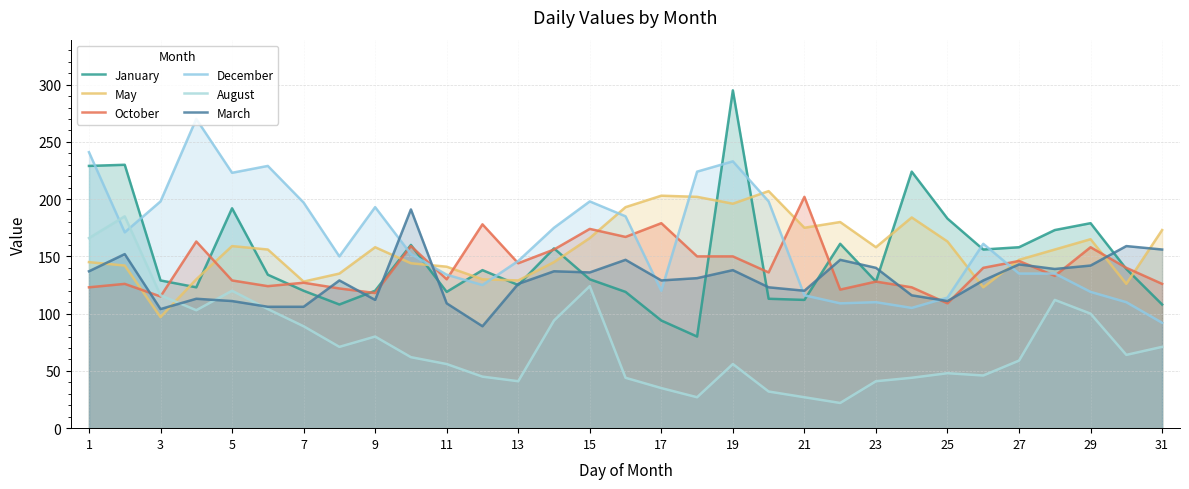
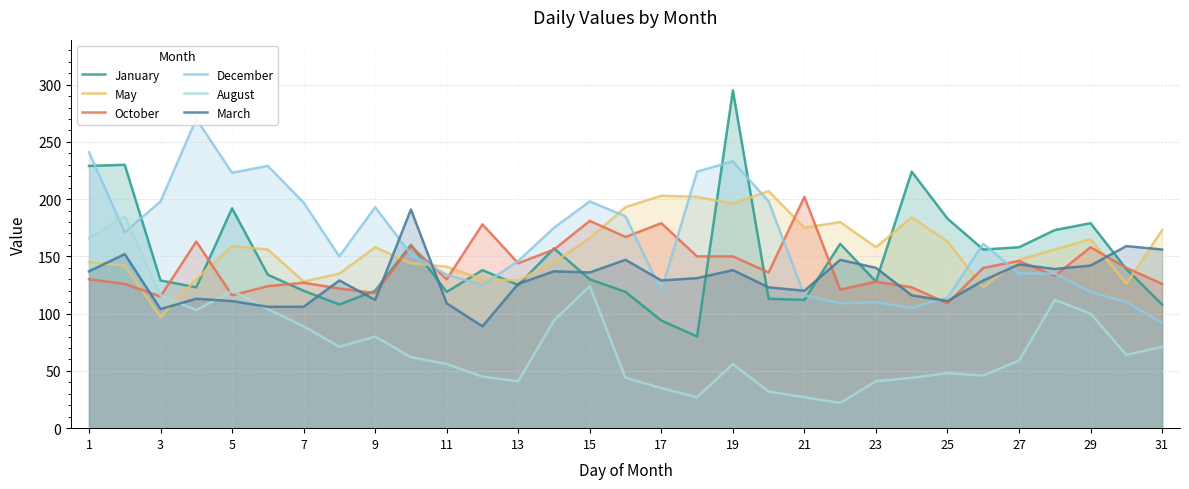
  {
    "May": {
      "1": 145,
      "3": 97,
      "5": 159,
      "9": 158,
      "11": 141,
      "13": 129,
      "15": 166,
      "17": 203,
      "19": 196,
      "21": 175,
      "23": 158,
      "25": 163,
      "29": 165,
      "31": 173
    },
    "October": {
-     "1": 123,
-     "5": 129,
+     "1": 130,
+     "5": 116,
      "11": 130,
-     "15": 174,
+     "15": 181,
      "17": 179,
      "19": 150,
      "21": 202,
      "29": 158,
      "31": 126
    }
  }
